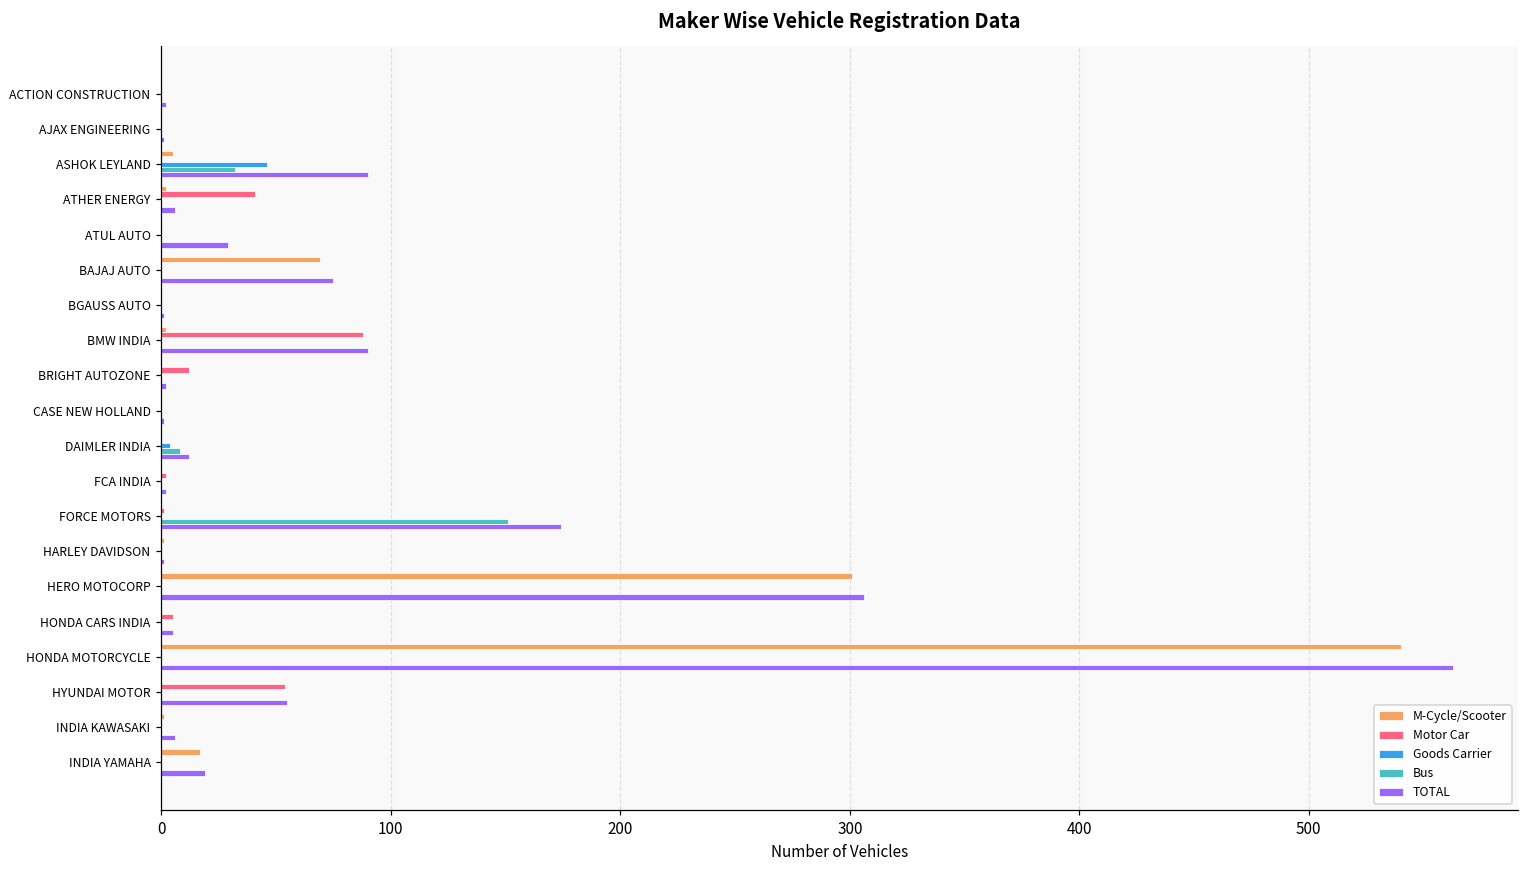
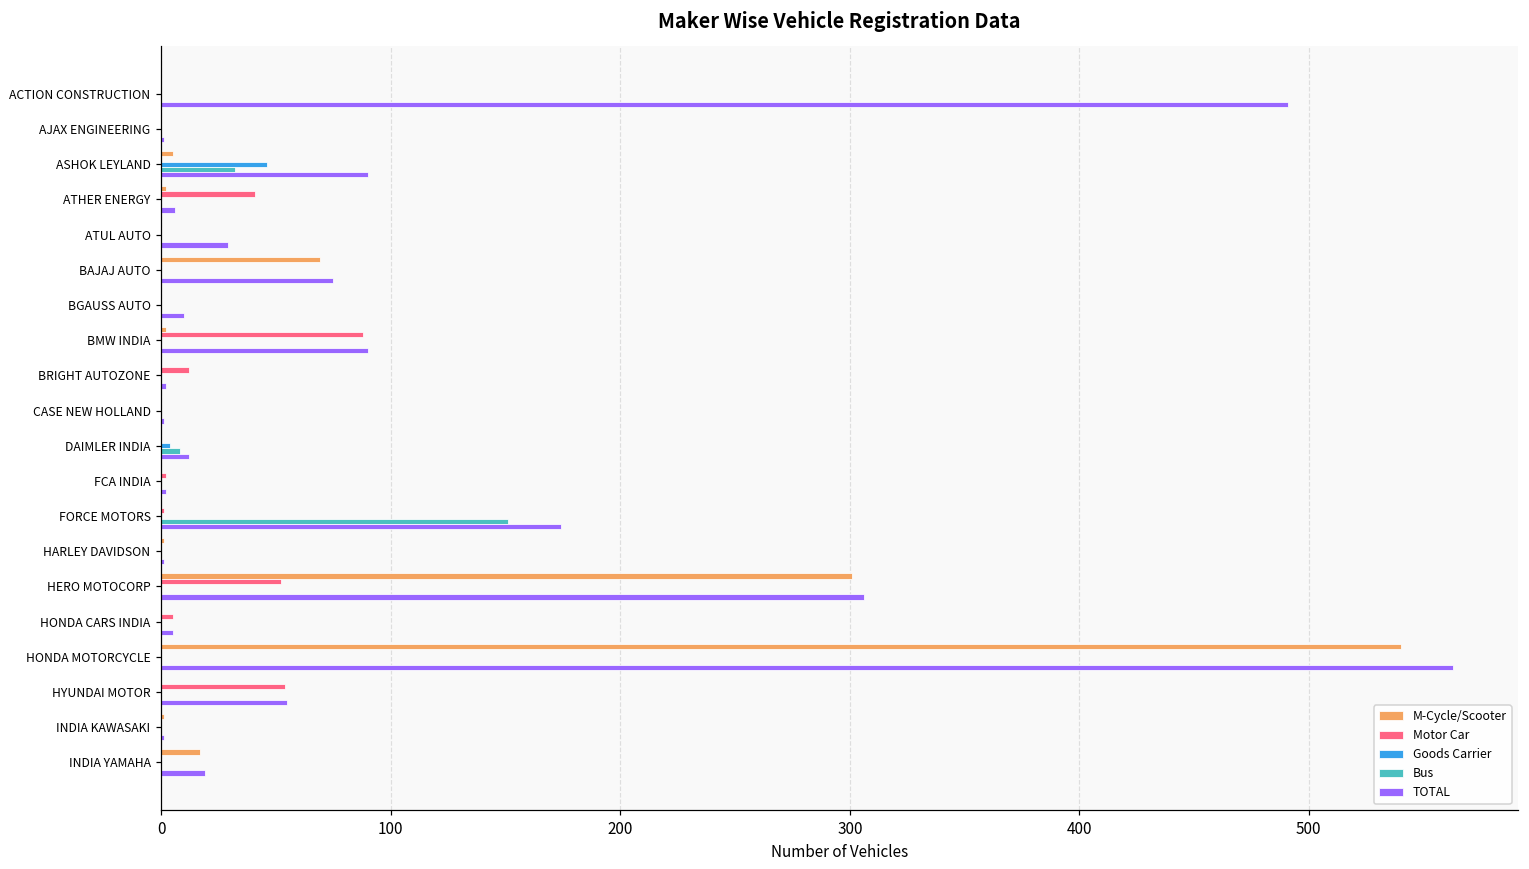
  {
    "M-Cycle/Scooter": {
      "ACTION CONSTRUCTION": 0,
      "AJAX ENGINEERING": 0,
      "ASHOK LEYLAND": 5,
      "ATHER ENERGY": 2,
      "ATUL AUTO": 0,
      "BAJAJ AUTO": 69,
      "BGAUSS AUTO": 0,
      "BMW INDIA": 2,
      "BRIGHT AUTOZONE": 0,
      "CASE NEW HOLLAND": 0,
      "DAIMLER INDIA": 0,
      "FCA INDIA": 0,
      "FORCE MOTORS": 0,
      "HERO MOTOCORP": 301,
      "HONDA CARS INDIA": 0,
      "HONDA MOTORCYCLE": 540,
      "HYUNDAI MOTOR": 0,
      "INDIA YAMAHA": 17
    },
    "Motor Car": {
      "ACTION CONSTRUCTION": 0,
      "AJAX ENGINEERING": 0,
      "ASHOK LEYLAND": 0,
      "ATHER ENERGY": 41,
      "ATUL AUTO": 0,
      "BAJAJ AUTO": 0,
      "BGAUSS AUTO": 0,
      "BMW INDIA": 88,
      "BRIGHT AUTOZONE": 12,
      "CASE NEW HOLLAND": 0,
      "DAIMLER INDIA": 0,
      "FCA INDIA": 2,
      "HARLEY DAVIDSON": 0,
-     "HERO MOTOCORP": 0,
+     "HERO MOTOCORP": 52,
      "HONDA CARS INDIA": 5,
      "HONDA MOTORCYCLE": 0,
      "HYUNDAI MOTOR": 54,
      "INDIA KAWASAKI": 0,
      "INDIA YAMAHA": 0
    },
    "TOTAL": {
-     "ACTION CONSTRUCTION": 2,
+     "ACTION CONSTRUCTION": 491,
      "ASHOK LEYLAND": 90,
      "ATHER ENERGY": 6,
      "ATUL AUTO": 29,
      "BAJAJ AUTO": 75,
-     "BGAUSS AUTO": 1,
+     "BGAUSS AUTO": 10,
      "BMW INDIA": 90,
      "BRIGHT AUTOZONE": 2,
      "DAIMLER INDIA": 12,
      "FCA INDIA": 2,
      "FORCE MOTORS": 174,
      "HERO MOTOCORP": 306,
      "HONDA CARS INDIA": 5,
      "HONDA MOTORCYCLE": 563,
      "HYUNDAI MOTOR": 55,
-     "INDIA KAWASAKI": 6,
+     "INDIA KAWASAKI": 1,
      "INDIA YAMAHA": 19
    }
  }
